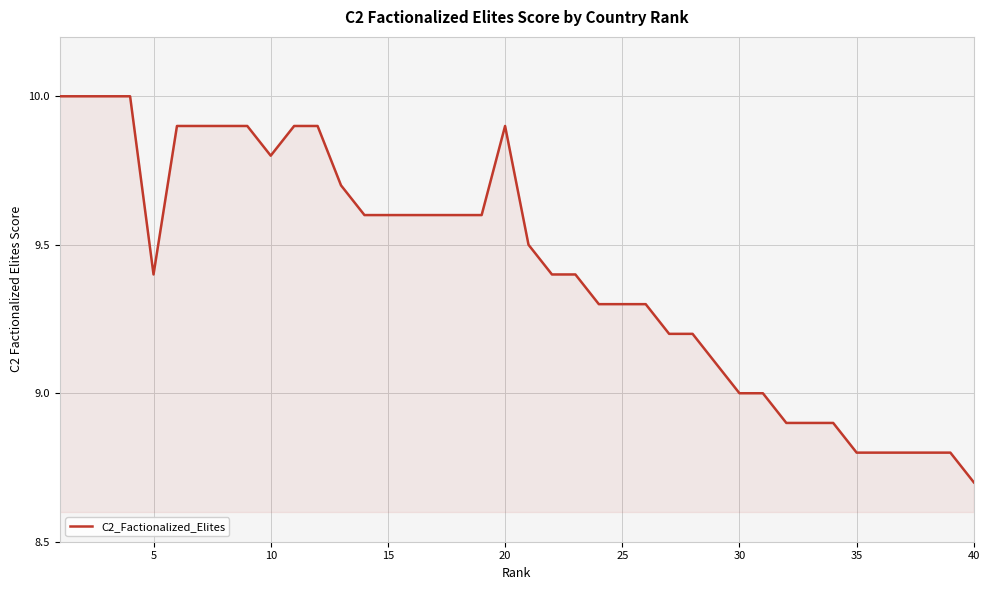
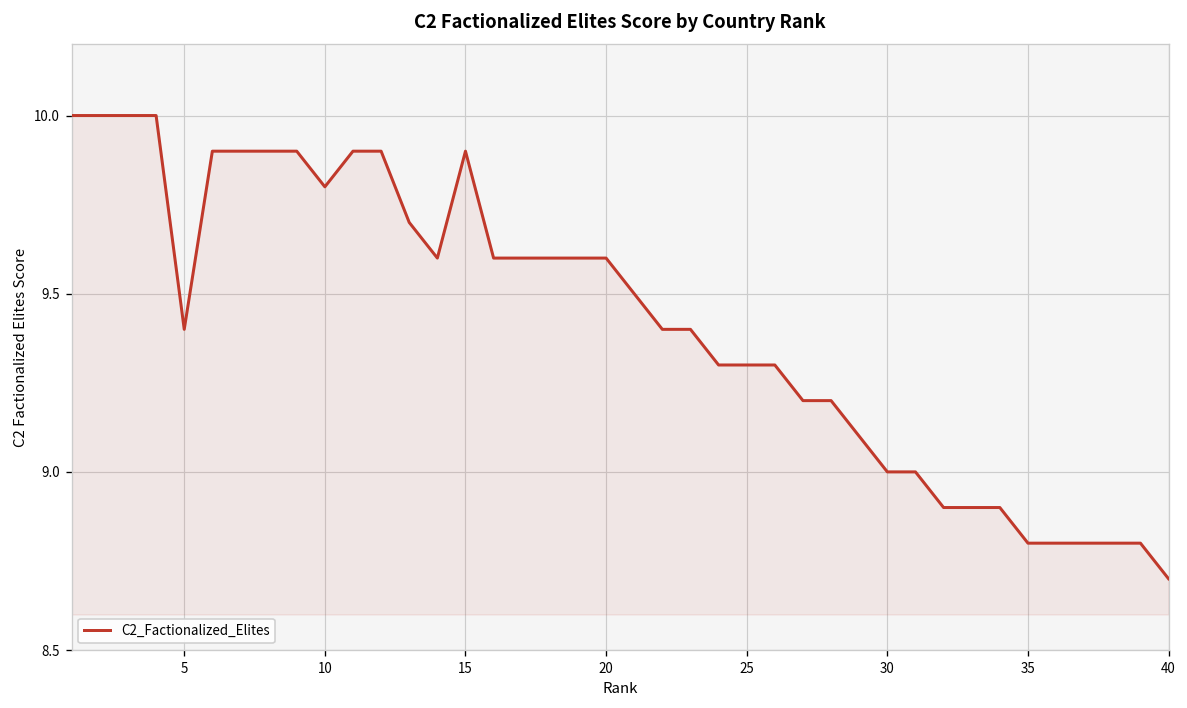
  {
    "5": 9.4,
    "10": 9.8,
-   "15": 9.6,
-   "20": 9.9,
+   "15": 9.9,
+   "20": 9.6,
    "25": 9.3,
    "30": 9.0,
    "35": 8.8,
    "40": 8.7
  }
